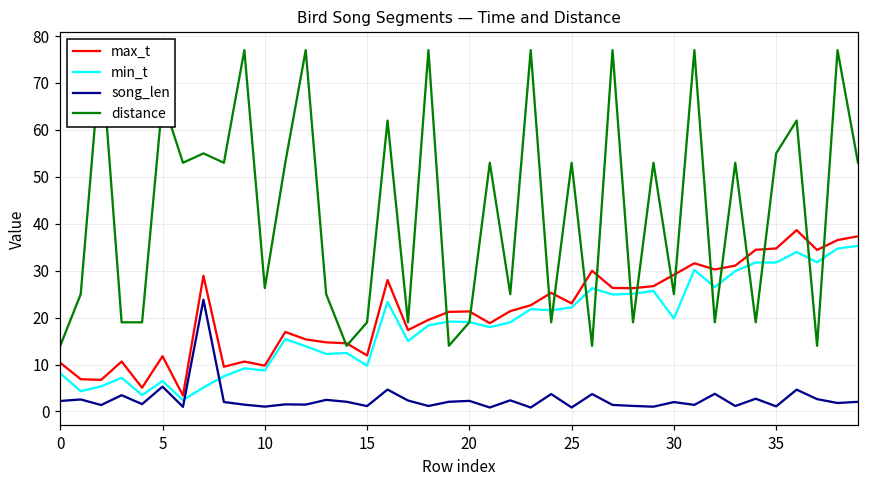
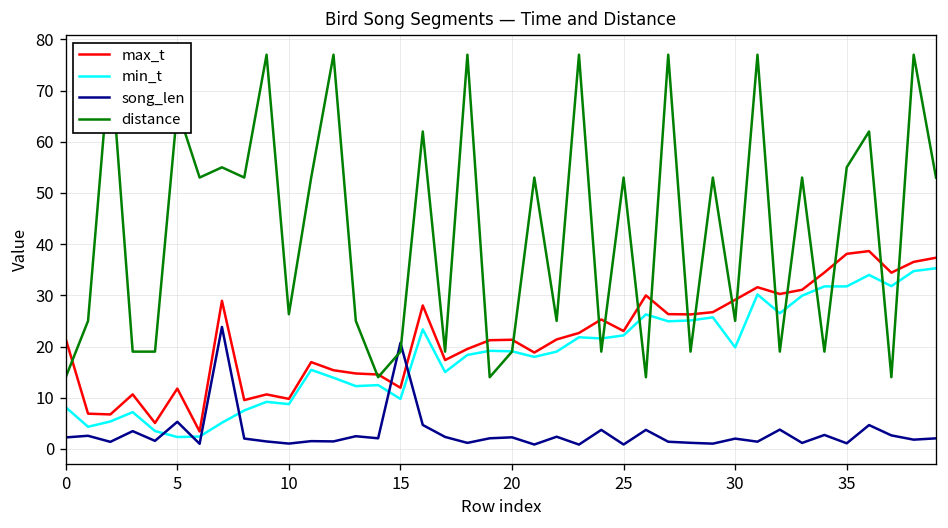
  {
    "max_t": {
-     "0": 10,
+     "0": 21,
      "5": 12,
      "10": 10,
      "15": 12,
      "20": 21,
      "25": 23,
      "30": 29,
-     "35": 35
+     "35": 38
    },
    "min_t": {
      "0": 8,
-     "5": 6,
+     "5": 2,
      "10": 9,
      "15": 10,
      "25": 22,
      "30": 20,
      "35": 32
    },
    "song_len": {
      "0": 2,
      "5": 5,
      "10": 1,
-     "15": 1,
+     "15": 21,
      "20": 2,
      "25": 1,
      "30": 2,
      "35": 1
    },
    "distance": {
      "0": 14,
      "10": 26,
      "15": 19,
      "25": 53,
      "30": 25,
      "35": 55
    }
  }
